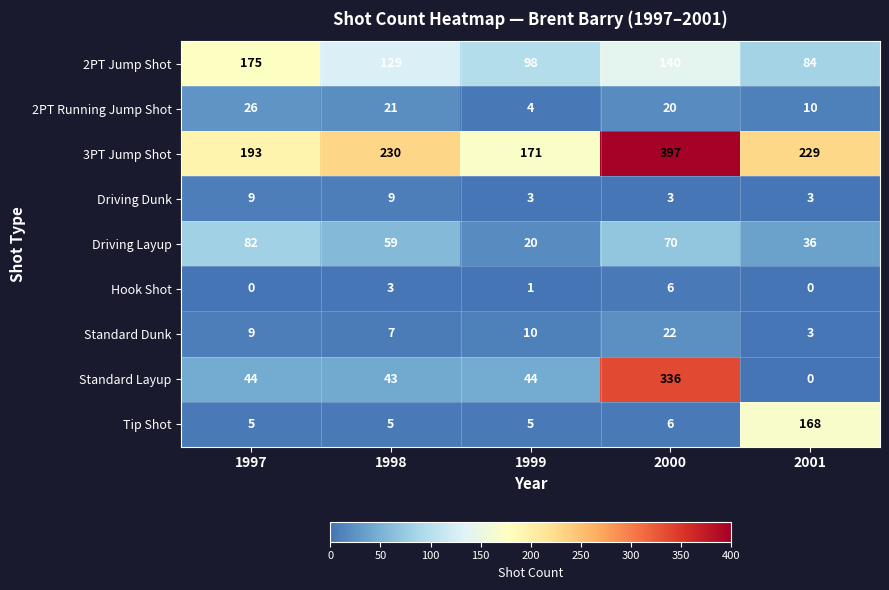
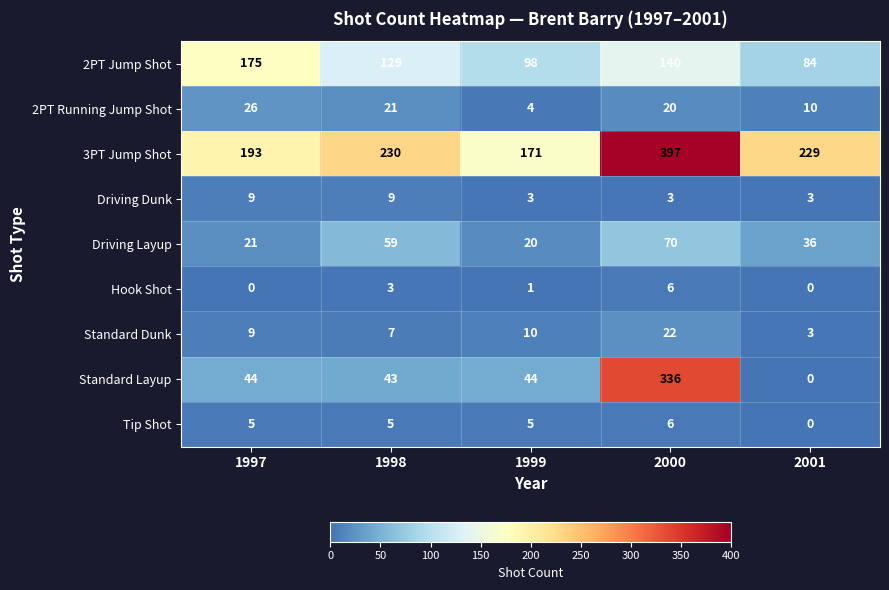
  {
    "2PT Jump Shot": {
      "1997": 175,
      "1999": 98,
      "2001": 84
    },
    "2PT Running Jump Shot": {
      "1997": 26,
      "1998": 21,
      "1999": 4,
      "2000": 20,
      "2001": 10
    },
    "3PT Jump Shot": {
      "1997": 193,
      "1998": 230,
      "1999": 171,
      "2000": 397,
      "2001": 229
    },
    "Driving Dunk": {
      "1997": 9,
      "1998": 9,
      "1999": 3,
      "2000": 3,
      "2001": 3
    },
    "Driving Layup": {
-     "1997": 82,
+     "1997": 21,
      "1998": 59,
      "1999": 20,
      "2000": 70,
      "2001": 36
    },
    "Hook Shot": {
      "1997": 0,
      "1998": 3,
      "1999": 1,
      "2000": 6,
      "2001": 0
    },
    "Standard Dunk": {
      "1997": 9,
      "1998": 7,
      "1999": 10,
      "2000": 22,
      "2001": 3
    },
    "Standard Layup": {
      "1997": 44,
      "1998": 43,
      "1999": 44,
      "2000": 336,
      "2001": 0
    },
    "Tip Shot": {
      "1997": 5,
      "1998": 5,
      "1999": 5,
      "2000": 6,
-     "2001": 168
+     "2001": 0
    }
  }
